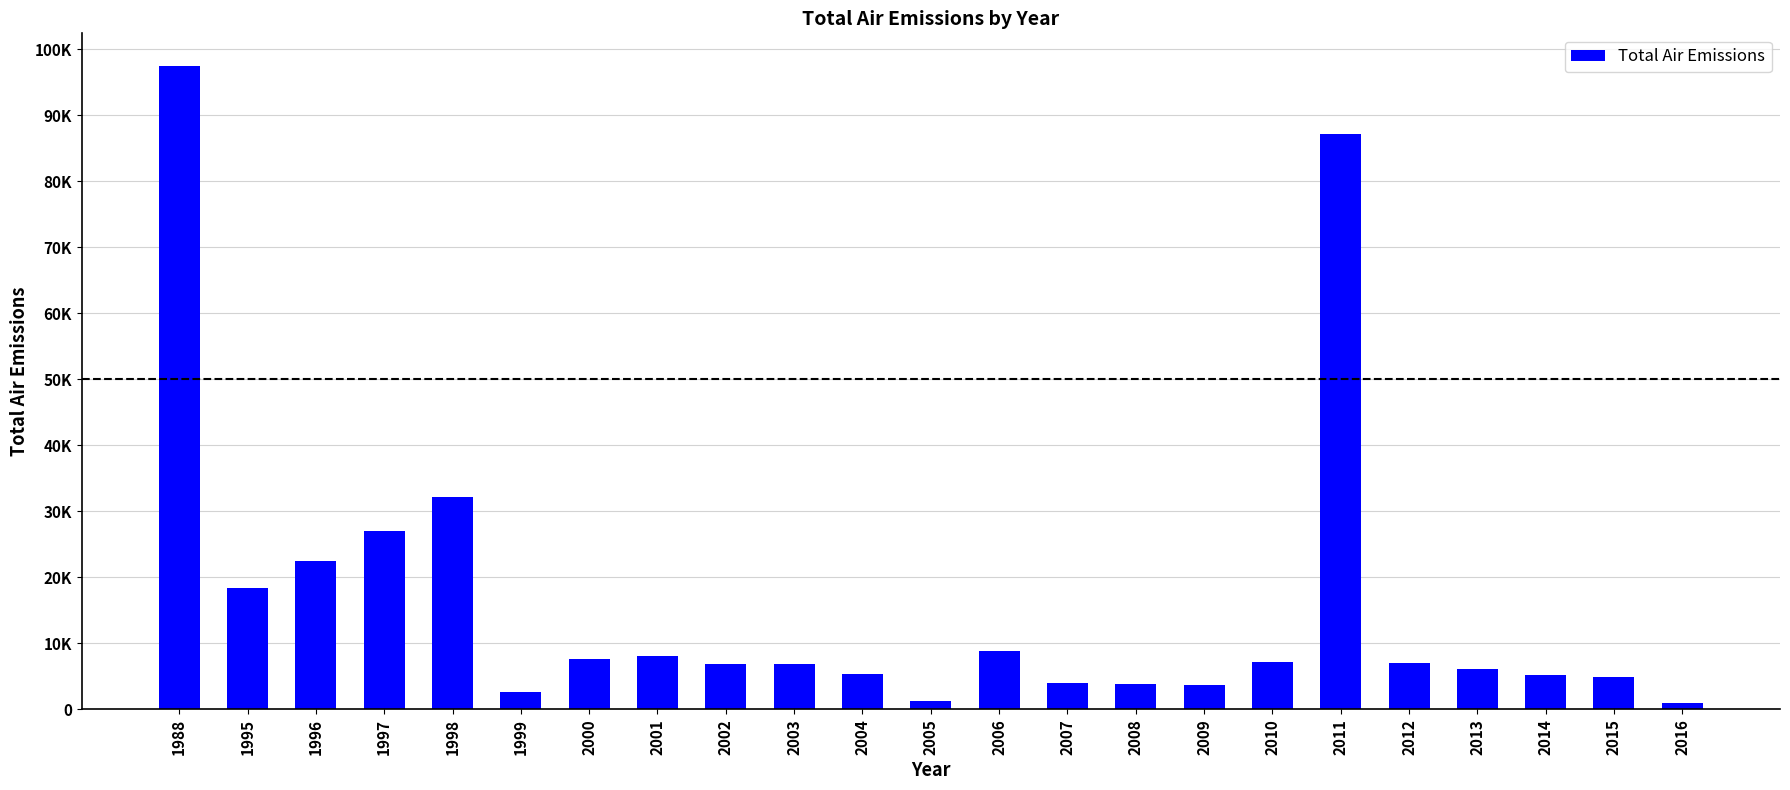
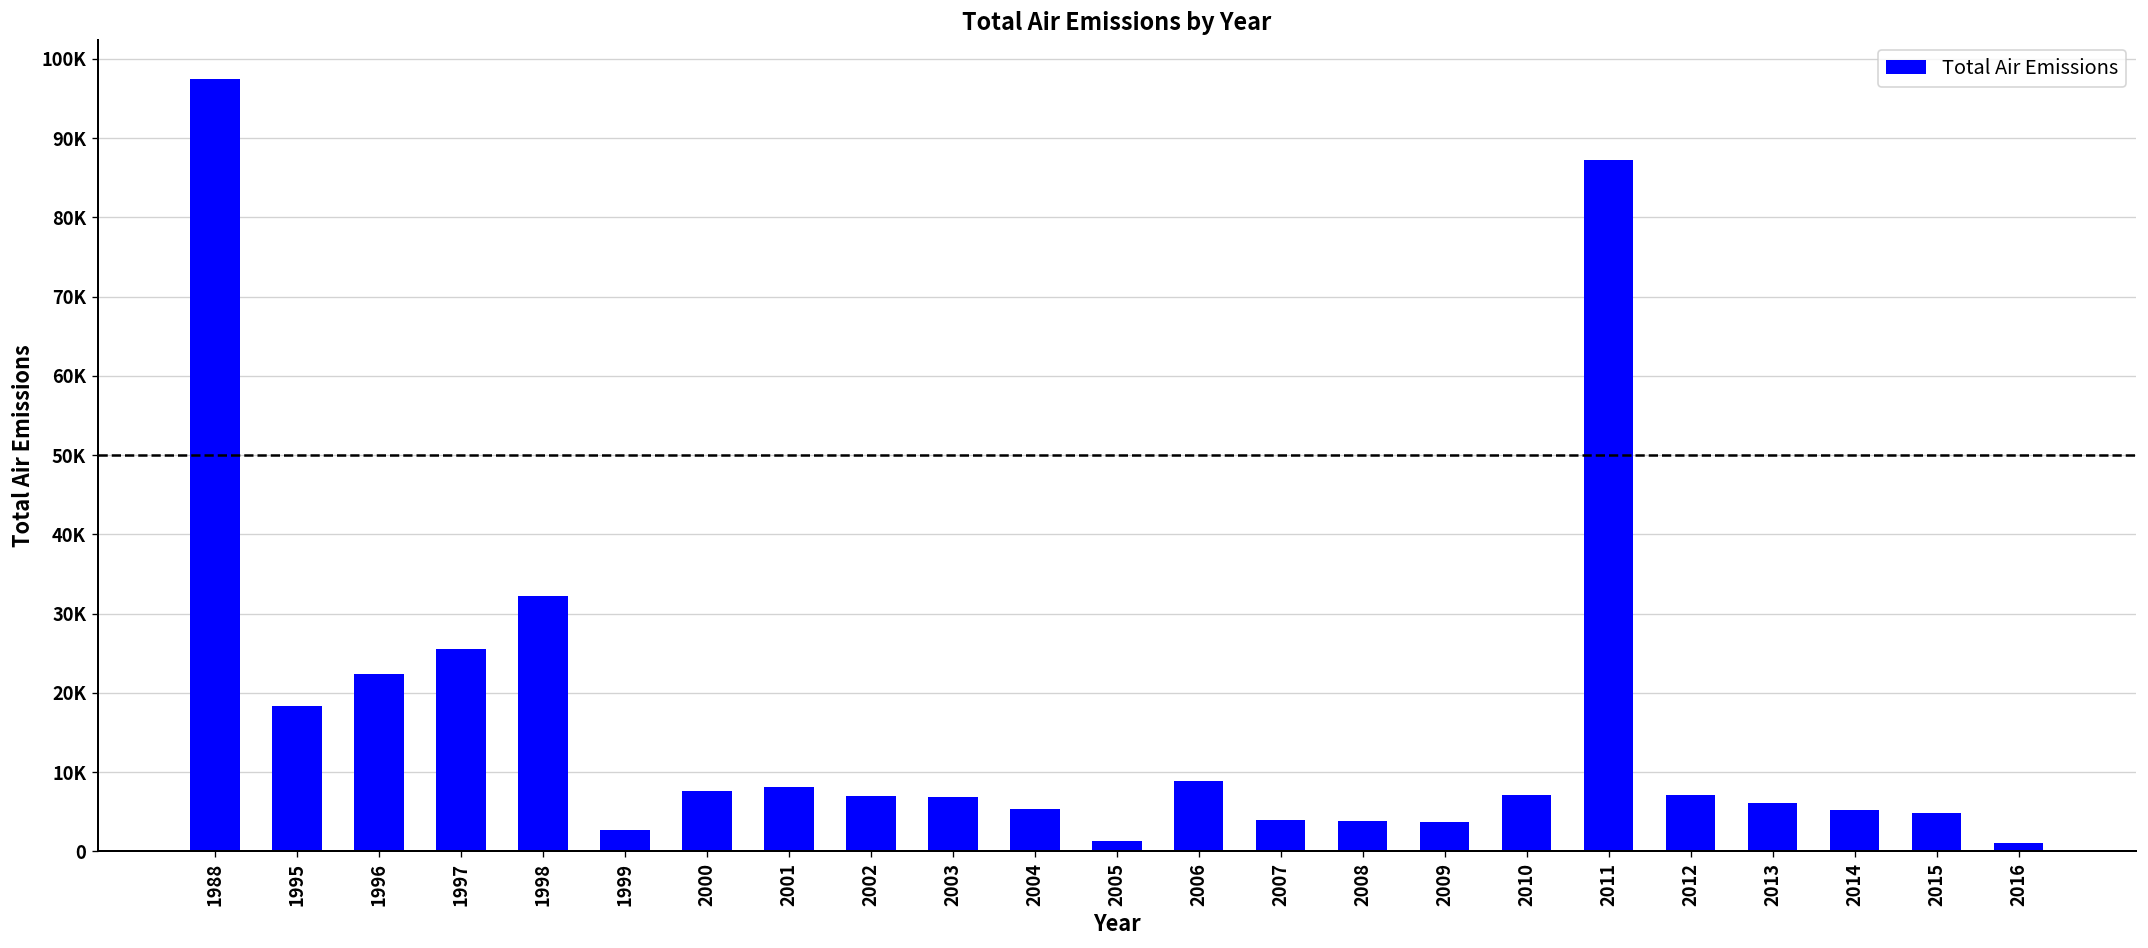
  {
    "1988": 98000,
    "1995": 18000,
    "1996": 22000,
-   "1997": 27000,
+   "1997": 25000,
    "1998": 32000,
    "1999": 3000,
    "2000": 8000,
    "2001": 8000,
    "2002": 7000,
    "2003": 7000,
    "2004": 5000,
    "2005": 1000,
    "2006": 9000,
    "2007": 4000,
    "2008": 4000,
    "2009": 4000,
    "2010": 7000,
    "2011": 87000,
    "2012": 7000,
    "2013": 6000,
    "2014": 5000,
    "2015": 5000,
    "2016": 1000
  }
